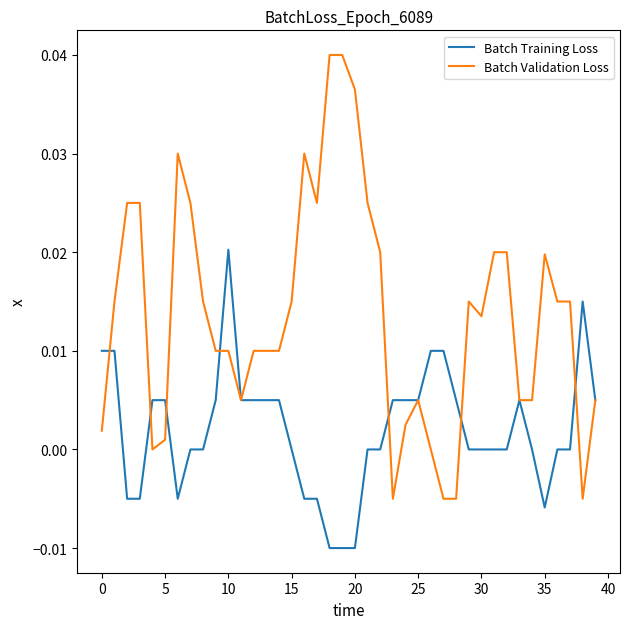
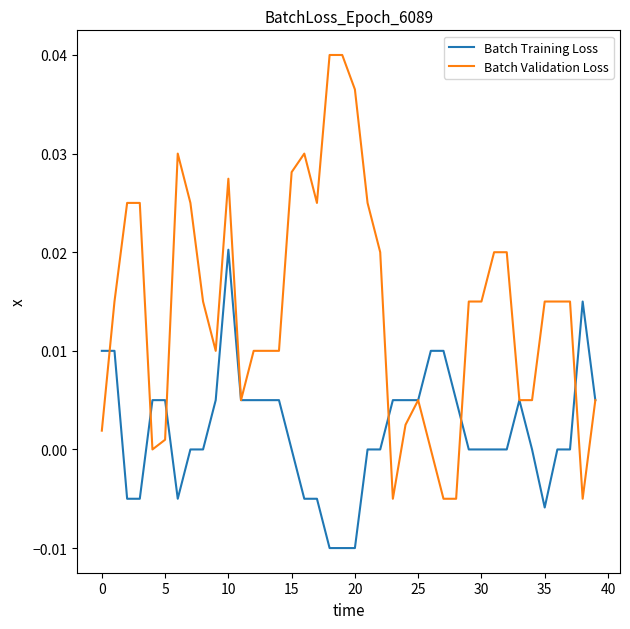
  {
    "Batch Training Loss": {
      "0": 0.010,
      "5": 0.005,
      "10": 0.020,
      "15": 0.000,
      "20": -0.010,
      "30": 0.000,
      "35": -0.006
    },
    "Batch Validation Loss": {
      "0": 0.002,
      "5": 0.001,
-     "10": 0.010,
-     "15": 0.015,
+     "10": 0.027,
+     "15": 0.028,
      "20": 0.037,
-     "30": 0.014,
-     "35": 0.020
+     "30": 0.015,
+     "35": 0.015
    }
  }
